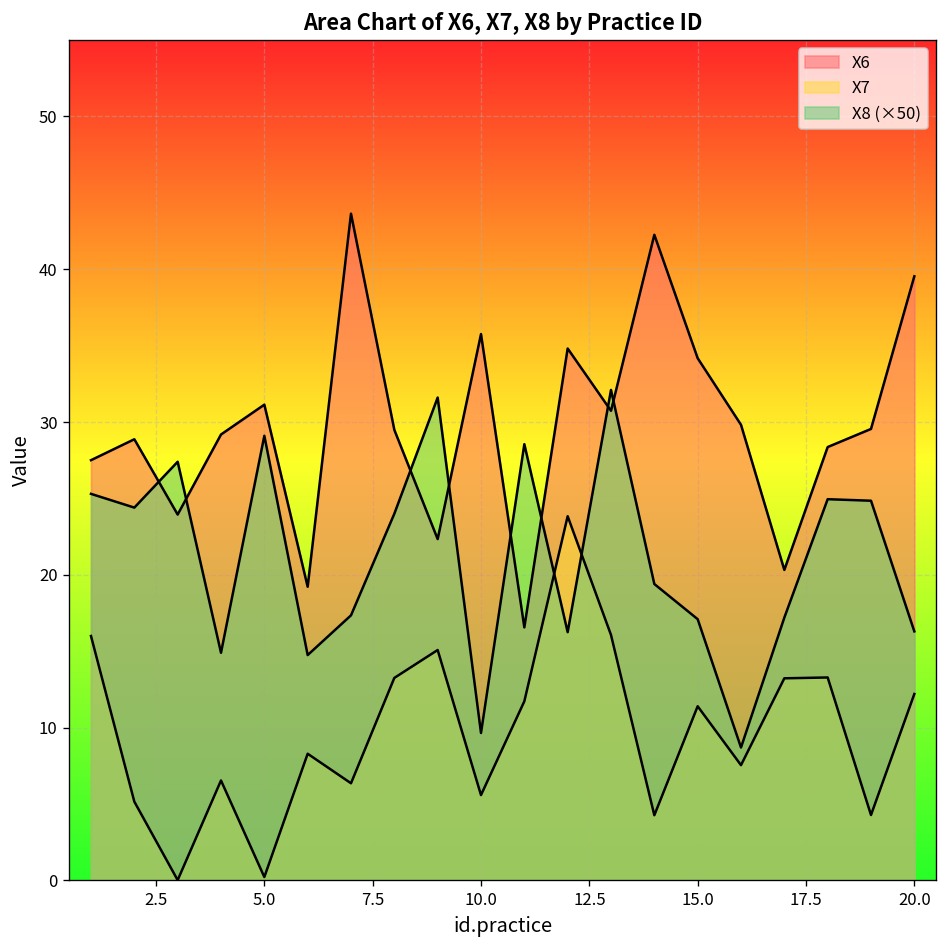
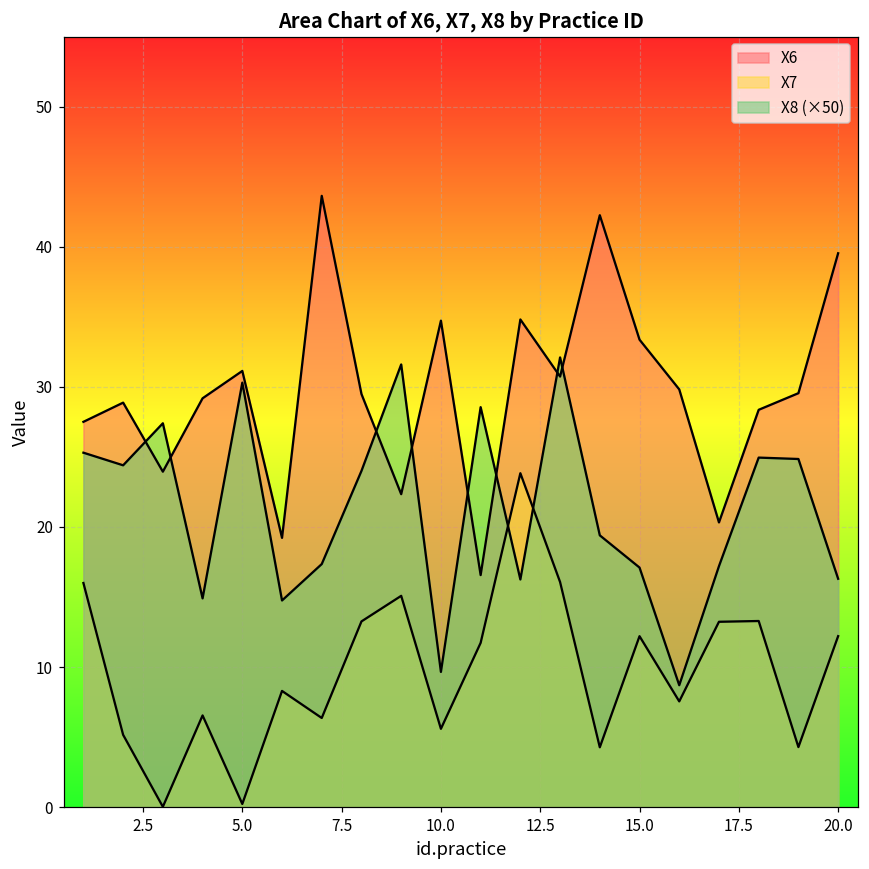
  {
    "X6": {
      "5.0": 31.1,
-     "10.0": 35.8,
-     "15.0": 34.2,
+     "10.0": 34.7,
+     "15.0": 33.4,
      "20.0": 39.5
    },
    "X7": {
      "5.0": 0.2,
      "10.0": 5.6,
-     "15.0": 11.4,
+     "15.0": 12.2,
      "20.0": 12.2
    },
    "X8 (×50)": {
-     "5.0": 29.1,
+     "5.0": 30.3,
      "10.0": 9.7,
      "15.0": 17.1,
      "20.0": 16.3
    }
  }
